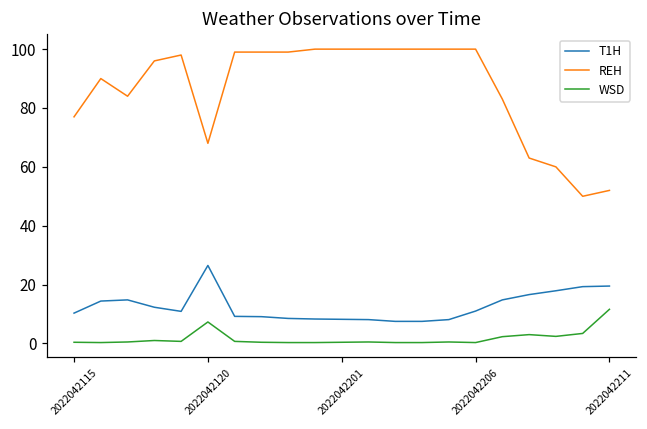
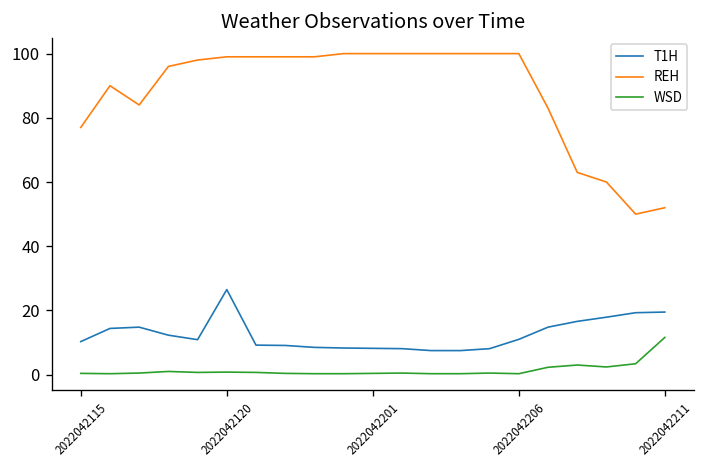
  {
    "T1H": {
      "2022042115": 10,
      "2022042120": 27,
      "2022042201": 8,
      "2022042206": 11,
      "2022042211": 20
    },
    "REH": {
      "2022042115": 77,
-     "2022042120": 68,
+     "2022042120": 99,
      "2022042201": 100,
      "2022042206": 100,
      "2022042211": 52
    },
    "WSD": {
      "2022042115": 0,
-     "2022042120": 7,
+     "2022042120": 1,
      "2022042201": 0,
      "2022042206": 0,
      "2022042211": 12
    }
  }
